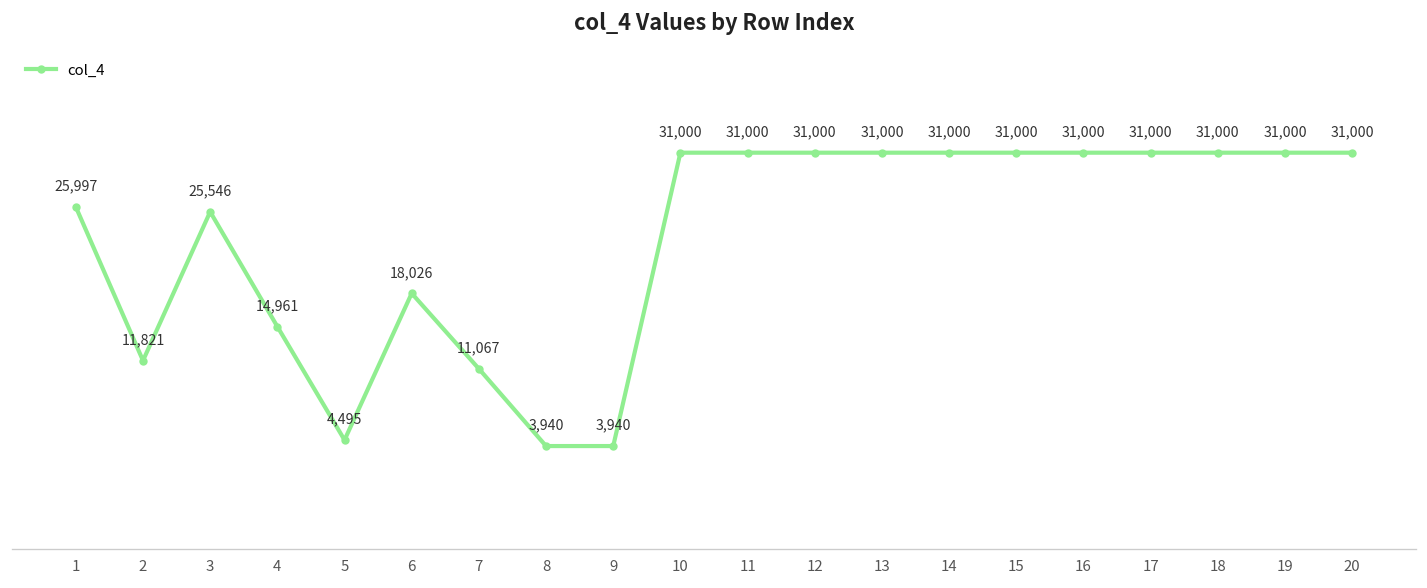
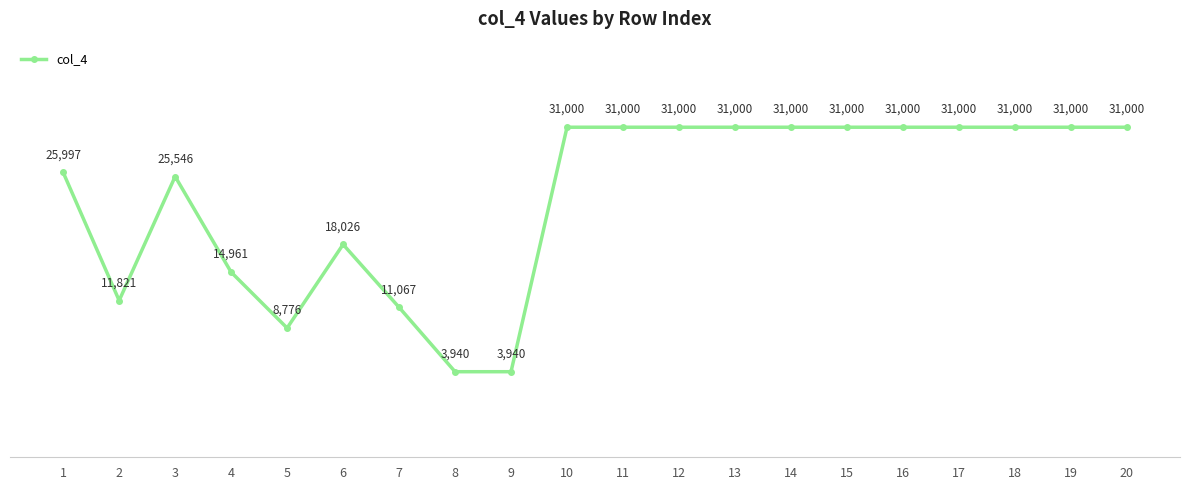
  {
    "1": "25,997",
    "2": "11,821",
    "3": "25,546",
    "4": "14,961",
-   "5": "4,495",
+   "5": "8,776",
    "6": "18,026",
    "7": "11,067",
    "8": "3,940",
    "9": "3,940",
    "10": "31,000",
    "11": "31,000",
    "12": "31,000",
    "13": "31,000",
    "14": "31,000",
    "15": "31,000",
    "16": "31,000",
    "17": "31,000",
    "18": "31,000",
    "19": "31,000",
    "20": "31,000"
  }
